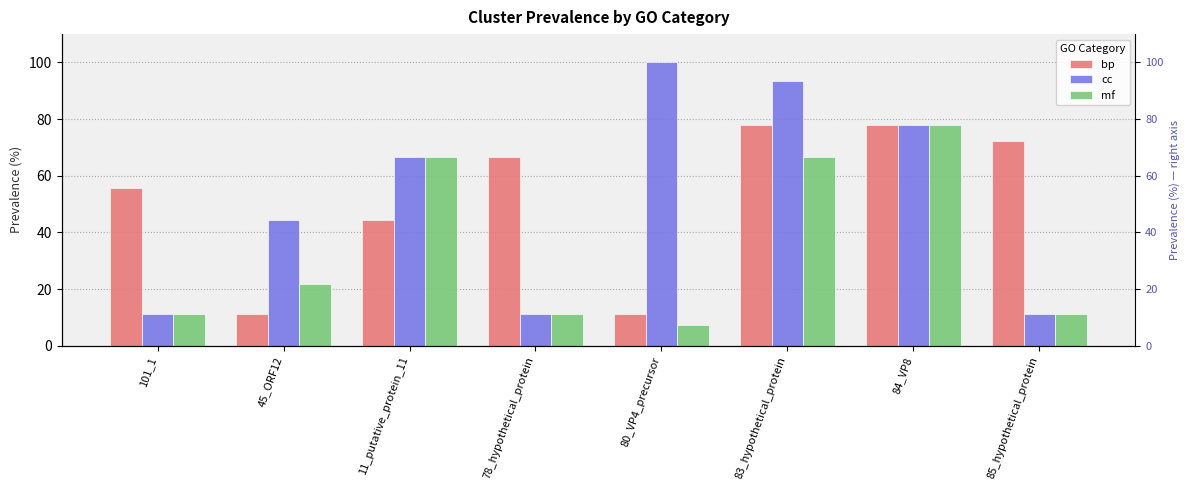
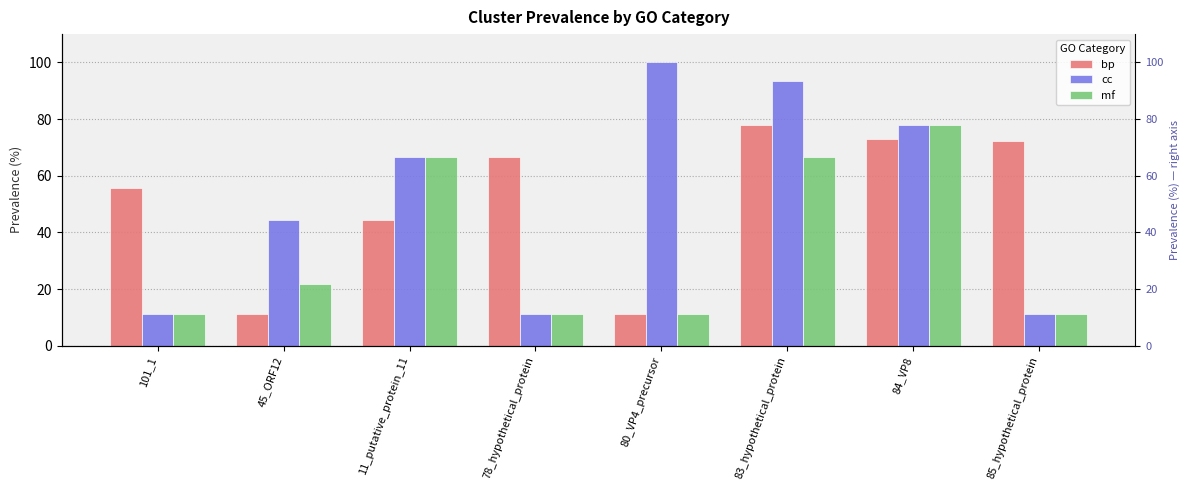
  {
    "bp": {
      "101_1": 56,
      "45_ORF12": 11,
      "11_putative_protein_11": 44,
      "78_hypothetical_protein": 67,
      "80_VP4_precursor": 11,
      "83_hypothetical_protein": 78,
-     "84_VP8": 78,
+     "84_VP8": 73,
      "85_hypothetical_protein": 72
    },
    "cc": {
      "101_1": 11,
      "45_ORF12": 44,
      "11_putative_protein_11": 67,
      "78_hypothetical_protein": 11,
      "80_VP4_precursor": 100,
      "83_hypothetical_protein": 94,
      "84_VP8": 78,
      "85_hypothetical_protein": 11
    },
    "mf": {
      "101_1": 11,
      "45_ORF12": 22,
      "11_putative_protein_11": 67,
      "78_hypothetical_protein": 11,
-     "80_VP4_precursor": 7,
+     "80_VP4_precursor": 11,
      "83_hypothetical_protein": 67,
      "84_VP8": 78,
      "85_hypothetical_protein": 11
    }
  }
